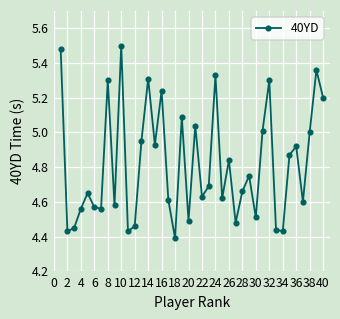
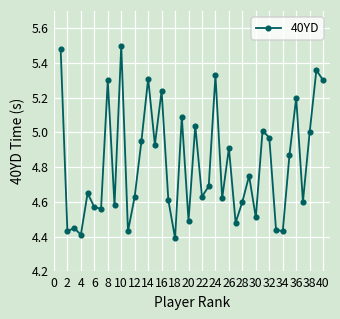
  {
    "2": 4.43,
-   "4": 4.56,
+   "4": 4.41,
    "6": 4.57,
    "8": 5.30,
    "10": 5.50,
-   "12": 4.46,
+   "12": 4.63,
    "14": 5.31,
    "16": 5.24,
    "18": 4.39,
    "20": 4.49,
    "22": 4.63,
    "24": 5.33,
-   "26": 4.84,
-   "28": 4.66,
+   "26": 4.91,
+   "28": 4.60,
    "30": 4.51,
-   "32": 5.30,
+   "32": 4.97,
    "34": 4.43,
-   "36": 4.92,
+   "36": 5.20,
    "38": 5.00,
-   "40": 5.2
+   "40": 5.3
  }
